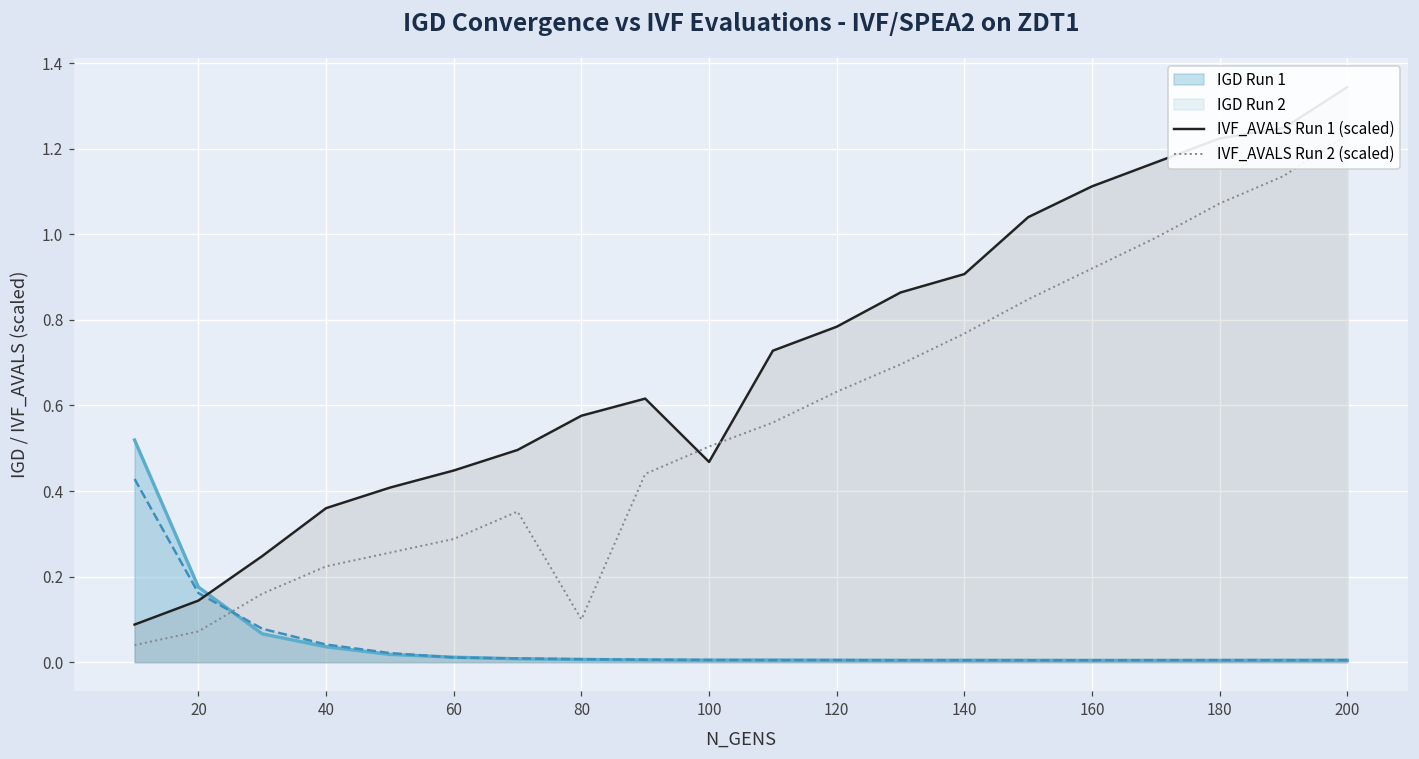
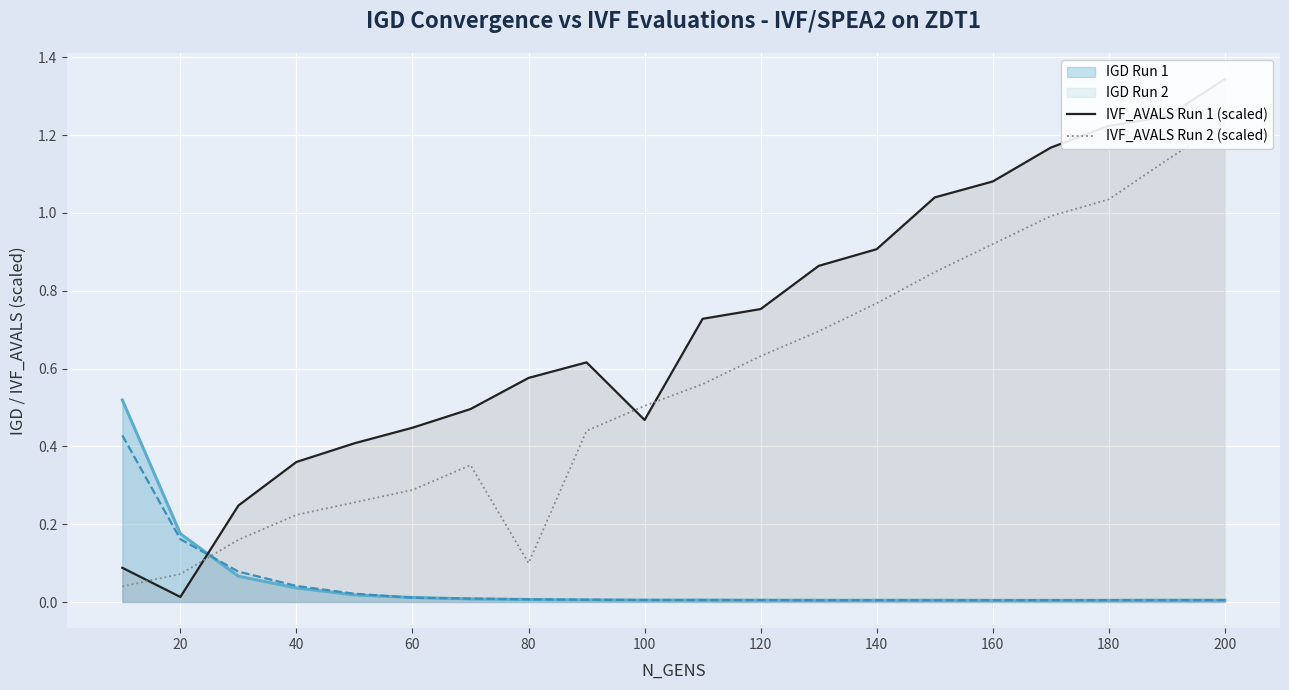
  {
    "IVF_AVALS Run 1 (scaled)": {
-     "20": 0.14,
+     "20": 0.01,
      "40": 0.36,
      "60": 0.45,
      "80": 0.58,
      "100": 0.47,
-     "120": 0.78,
+     "120": 0.75,
      "140": 0.91,
-     "160": 1.11
+     "160": 1.08
    },
    "IVF_AVALS Run 2 (scaled)": {
      "20": 0.07,
      "40": 0.22,
      "60": 0.29,
      "80": 0.10,
      "100": 0.50,
      "120": 0.63,
      "140": 0.77,
      "160": 0.92,
-     "180": 1.07
+     "180": 1.04
    }
  }
